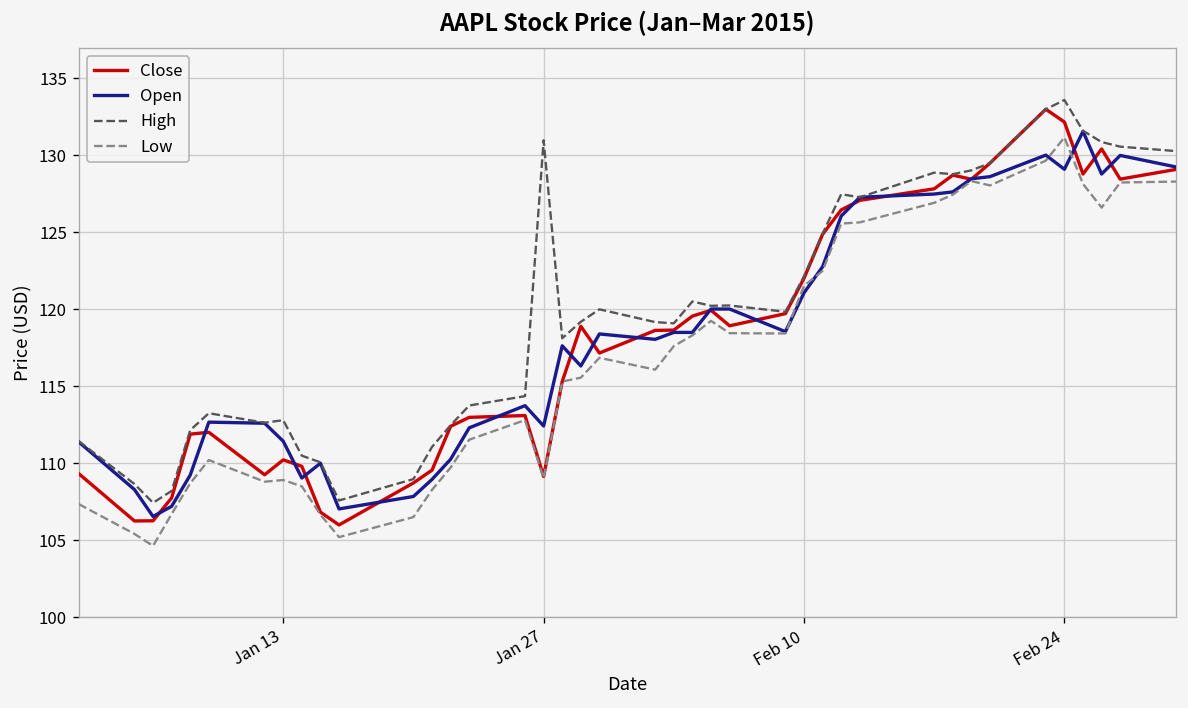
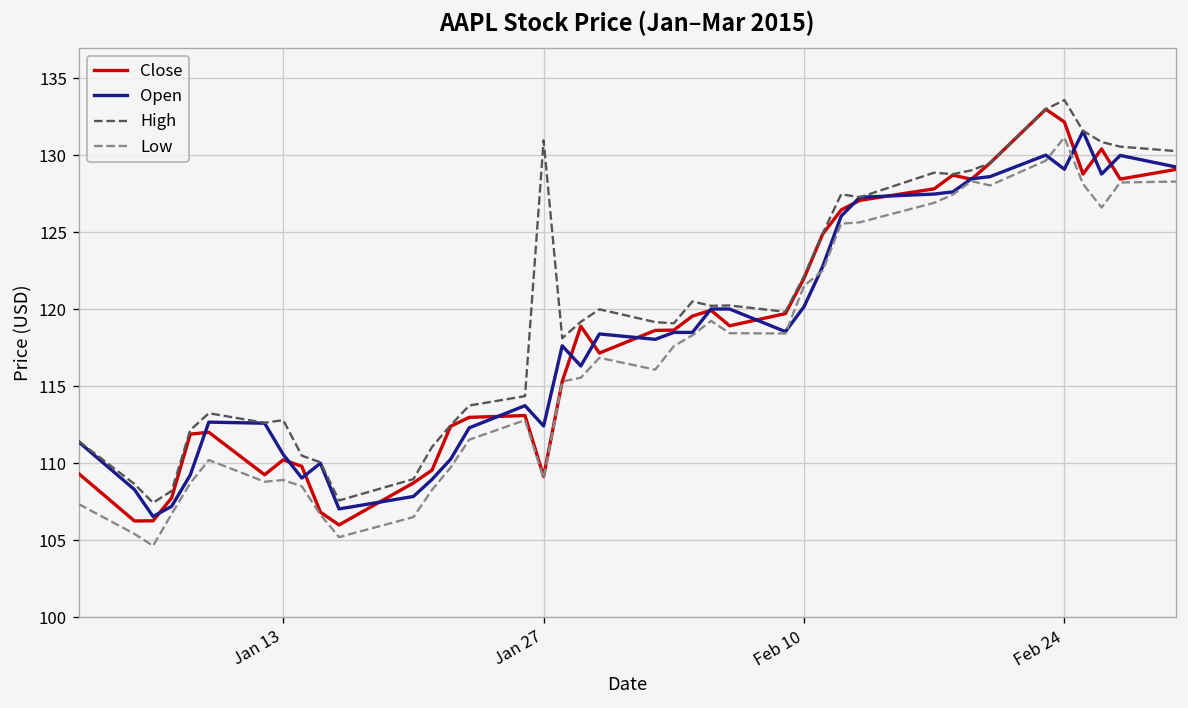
  {
    "Close": {
      "Jan 13": 110.2,
      "Feb 24": 132.2
    },
    "Open": {
-     "Jan 13": 111.4,
+     "Jan 13": 110.6,
      "Jan 27": 112.4,
-     "Feb 10": 121.1,
+     "Feb 10": 120.2,
      "Feb 24": 129.1
    },
    "High": {
      "Jan 13": 112.8,
      "Jan 27": 131.0,
      "Feb 24": 133.6
    },
    "Low": {
      "Jan 13": 108.9,
      "Feb 10": 121.5,
      "Feb 24": 131.2
    }
  }
